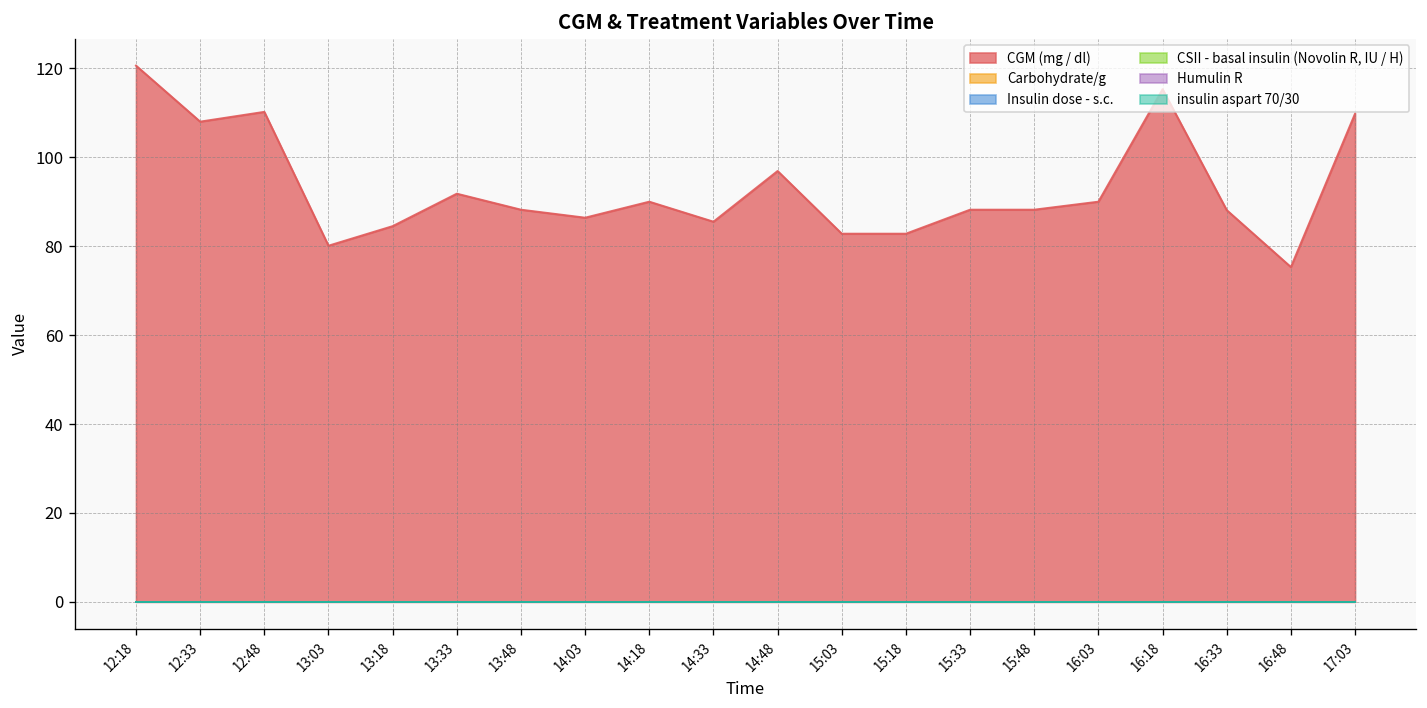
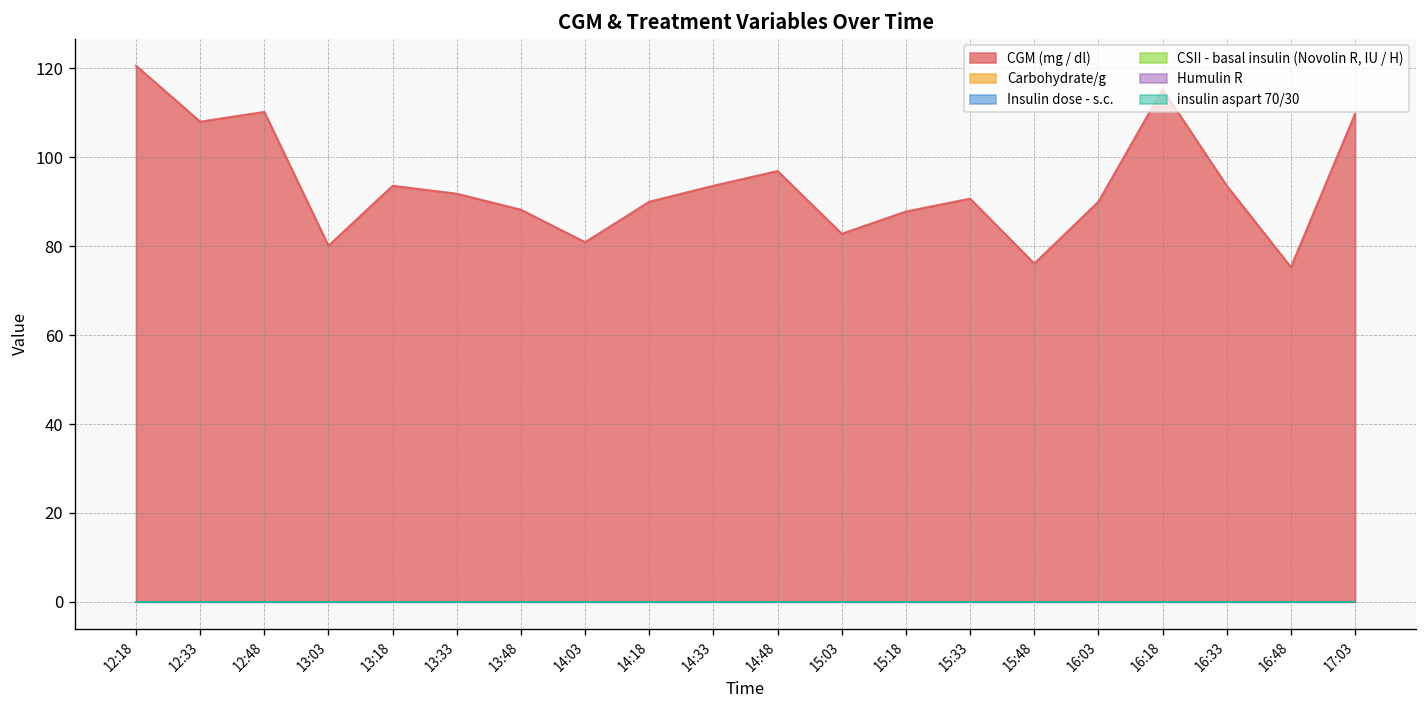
  {
    "CGM (mg / dl)": {
      "12:18": 121,
      "12:33": 108,
      "12:48": 110,
      "13:03": 80,
-     "13:18": 85,
+     "13:18": 94,
      "13:33": 92,
      "13:48": 88,
-     "14:03": 86,
+     "14:03": 81,
      "14:18": 90,
-     "14:33": 86,
+     "14:33": 94,
      "14:48": 97,
      "15:03": 83,
-     "15:18": 83,
-     "15:33": 88,
-     "15:48": 88,
+     "15:18": 88,
+     "15:33": 91,
+     "15:48": 76,
      "16:03": 90,
-     "16:33": 88,
+     "16:33": 94,
      "16:48": 75,
      "17:03": 110
    },
    "insulin aspart 70/30": {
      "12:18": 0,
      "12:33": 0,
      "12:48": 0,
      "13:03": 0,
      "13:18": 0,
      "13:33": 0,
      "13:48": 0,
      "14:03": 0,
      "14:18": 0,
      "14:33": 0,
      "14:48": 0,
      "15:03": 0,
      "15:18": 0,
      "15:33": 0,
      "15:48": 0,
      "16:03": 0,
      "16:18": 0,
      "16:33": 0,
      "16:48": 0,
      "17:03": 0
    }
  }
